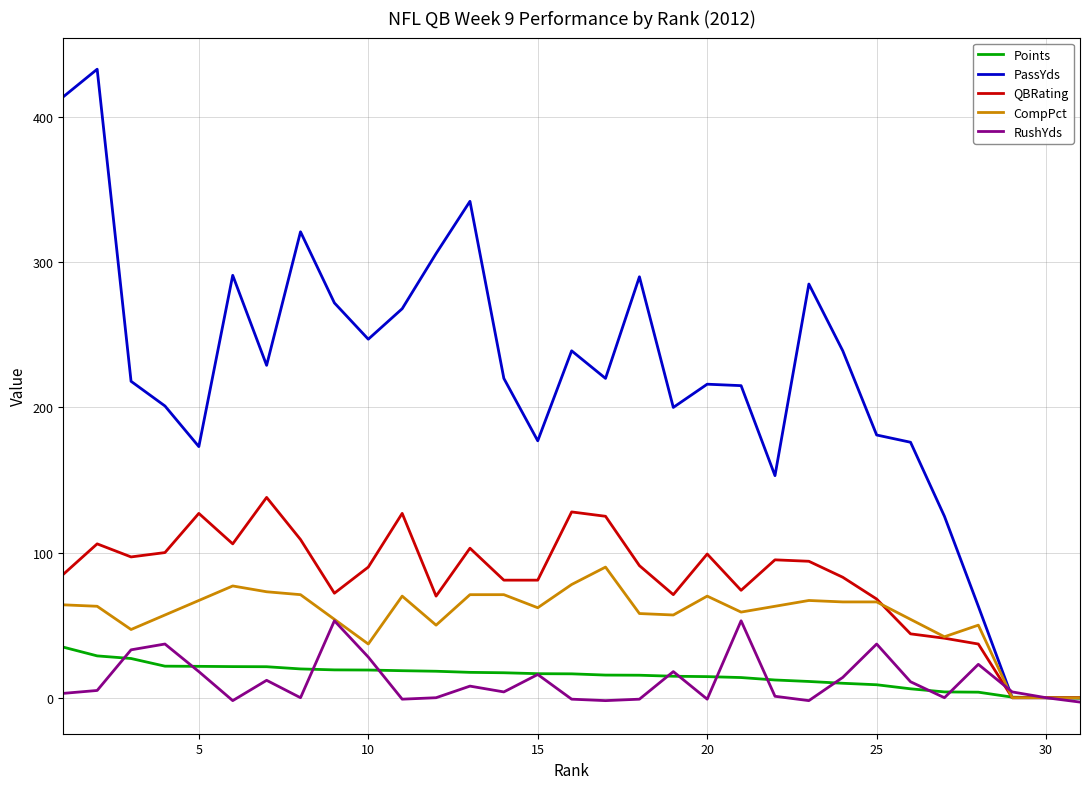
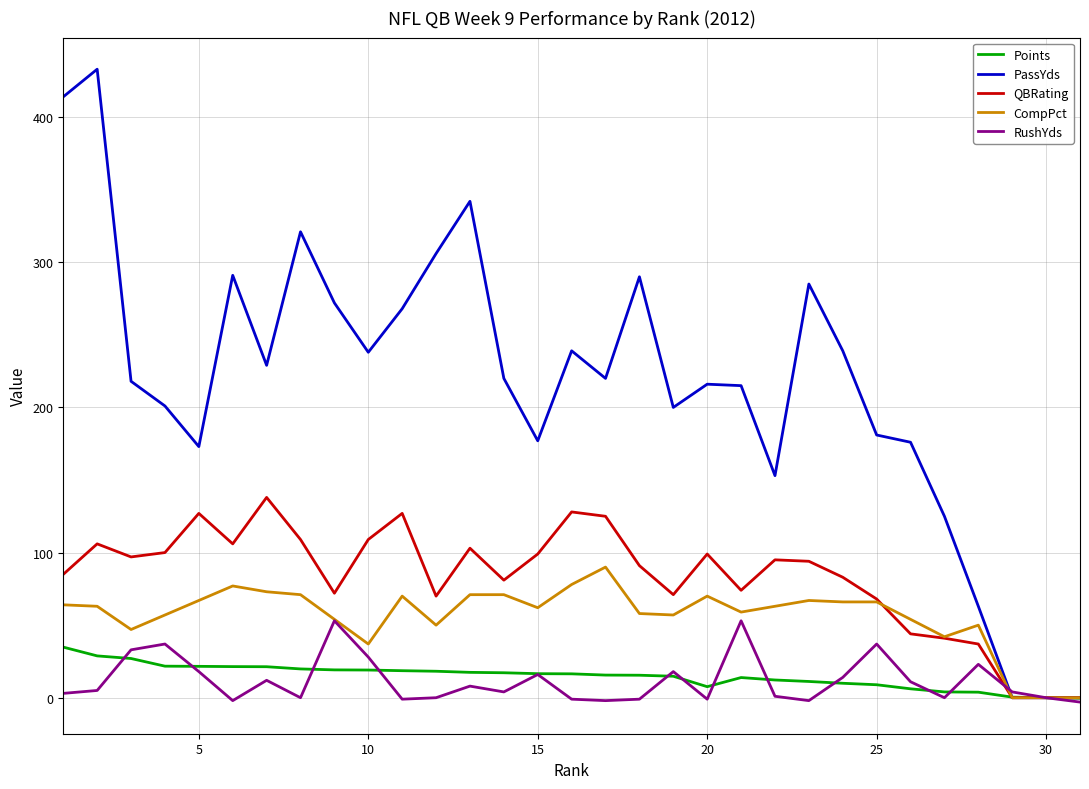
  {
    "Points": {
      "5": 22,
      "10": 19,
-     "20": 15,
+     "20": 8,
      "25": 9
    },
    "PassYds": {
      "5": 173,
-     "10": 247,
+     "10": 238,
      "15": 177,
      "20": 216,
      "25": 181
    },
    "QBRating": {
      "5": 127,
-     "10": 90,
-     "15": 81,
+     "10": 109,
+     "15": 99,
      "20": 99,
      "25": 68
    },
    "CompPct": {
      "5": 67,
      "10": 37,
      "15": 62,
      "20": 70,
      "25": 66
    },
    "RushYds": {
      "5": 18,
      "10": 28,
      "20": -1,
      "25": 37
    }
  }
